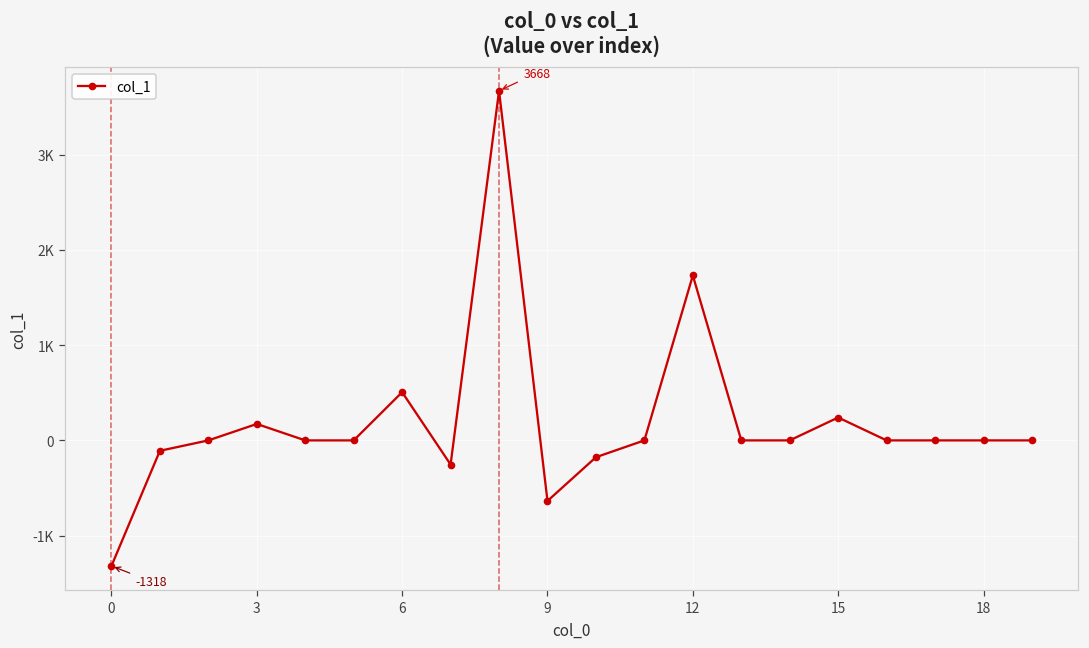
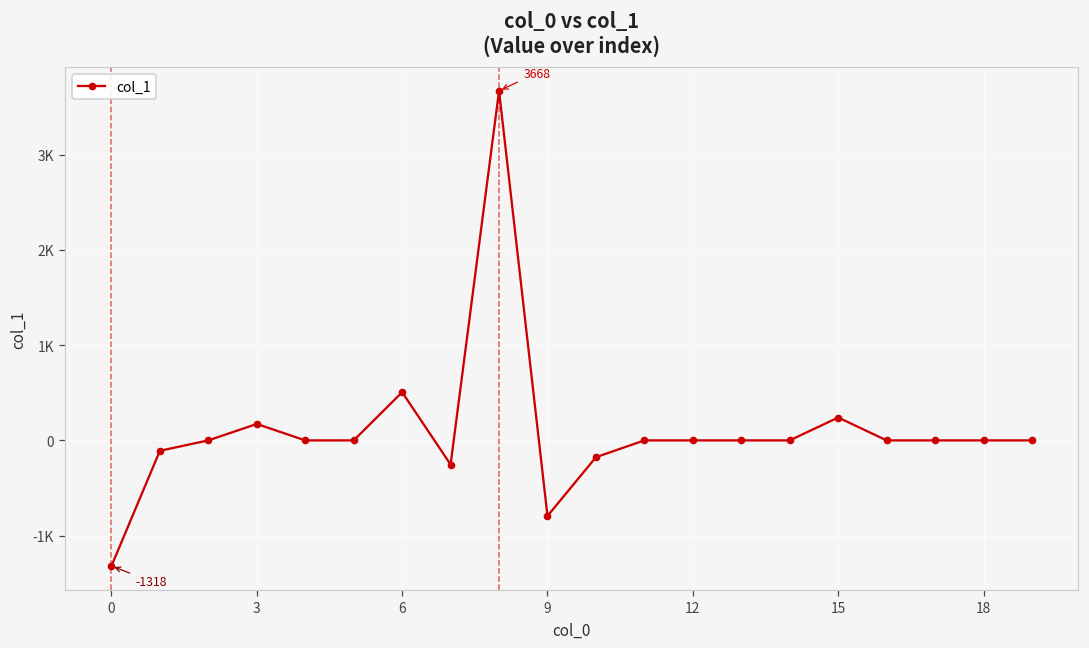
  {
    "3": 200,
    "6": 500,
-   "9": -600,
-   "12": 1700,
+   "9": -800,
+   "12": 0,
    "15": 200,
    "18": 0
  }
